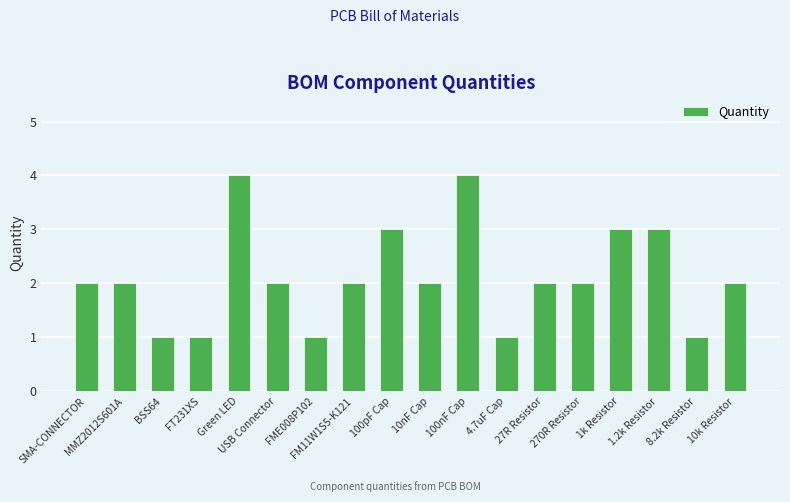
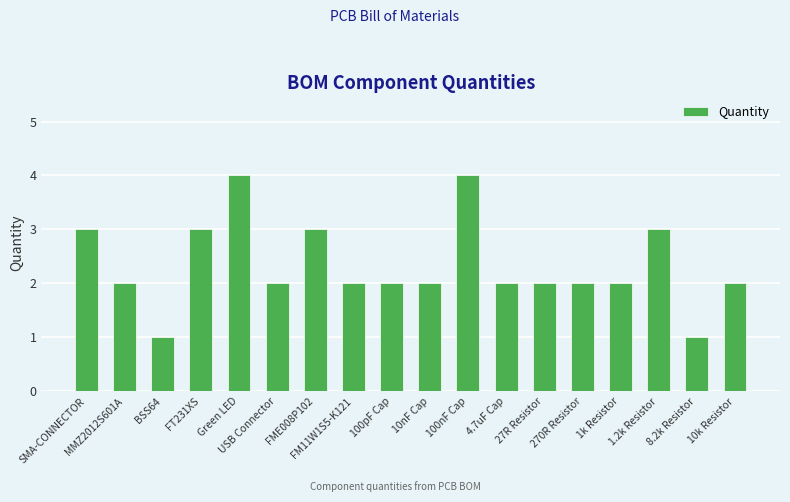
  {
-   "SMA-CONNECTOR": 2,
+   "SMA-CONNECTOR": 3,
    "MMZ2012S601A": 2,
    "BSS64": 1,
-   "FT231XS": 1,
+   "FT231XS": 3,
    "Green LED": 4,
    "USB Connector": 2,
-   "FME008P102": 1,
+   "FME008P102": 3,
    "FM11W1S5-K121": 2,
-   "100pF Cap": 3,
+   "100pF Cap": 2,
    "10nF Cap": 2,
    "100nF Cap": 4,
-   "4.7uF Cap": 1,
+   "4.7uF Cap": 2,
    "27R Resistor": 2,
    "270R Resistor": 2,
-   "1k Resistor": 3,
+   "1k Resistor": 2,
    "1.2k Resistor": 3,
    "8.2k Resistor": 1,
    "10k Resistor": 2
  }
